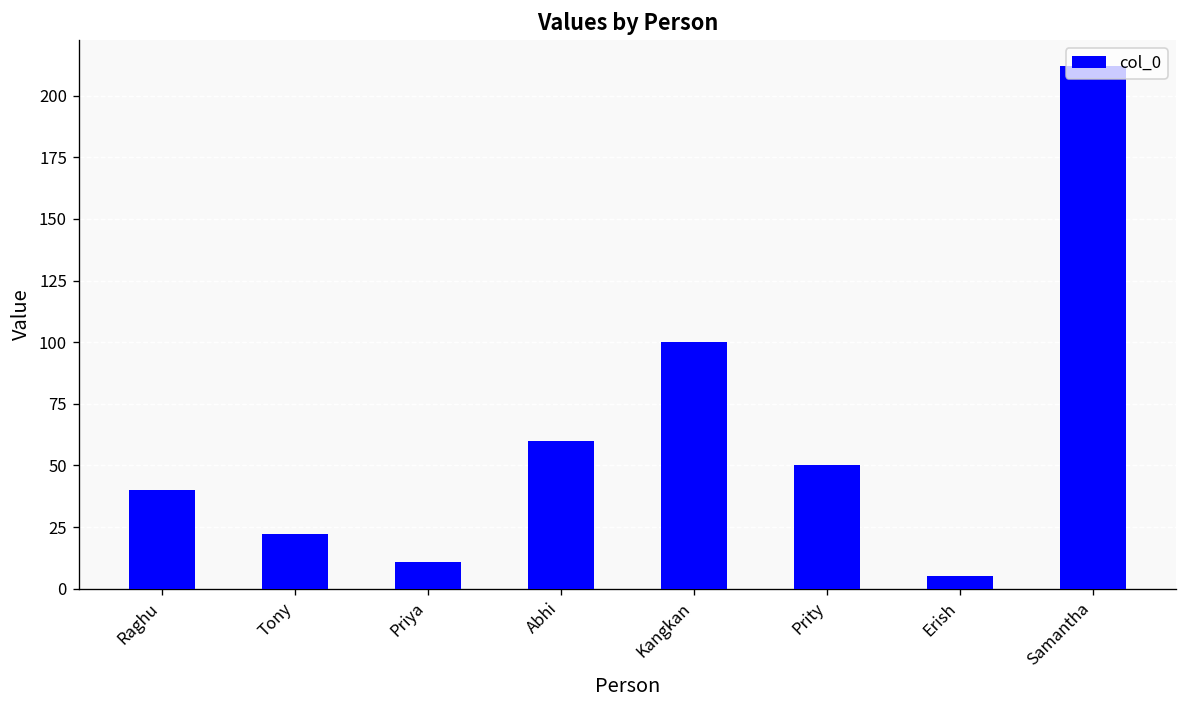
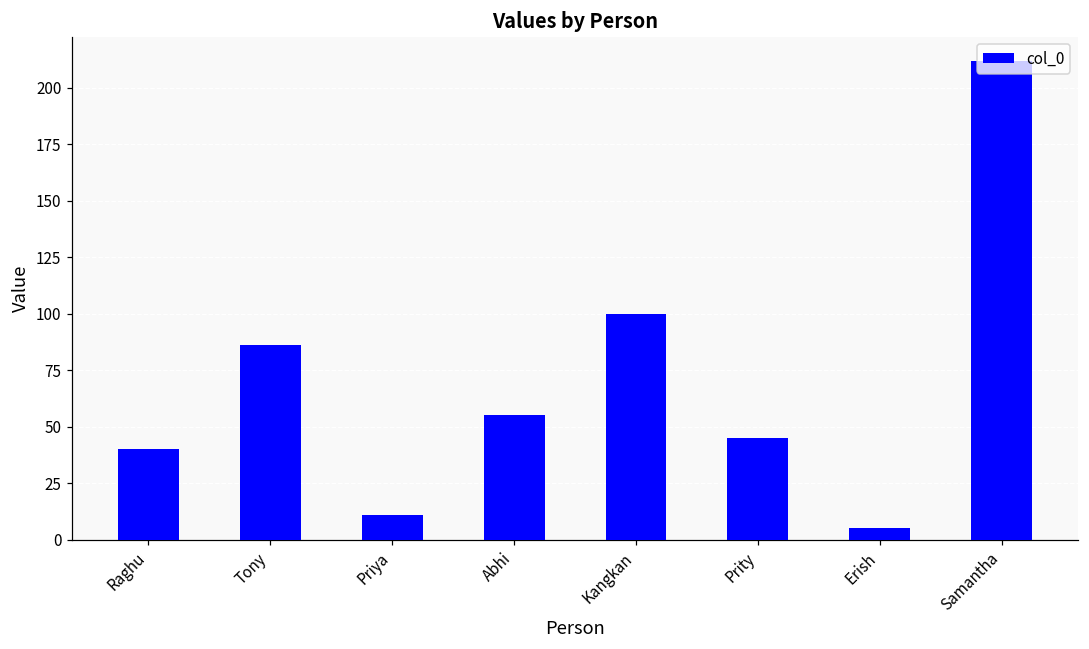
  {
    "Raghu": 40,
-   "Tony": 22,
+   "Tony": 86,
    "Priya": 11,
-   "Abhi": 60,
+   "Abhi": 55,
    "Kangkan": 100,
-   "Prity": 50,
+   "Prity": 45,
    "Erish": 5
  }
